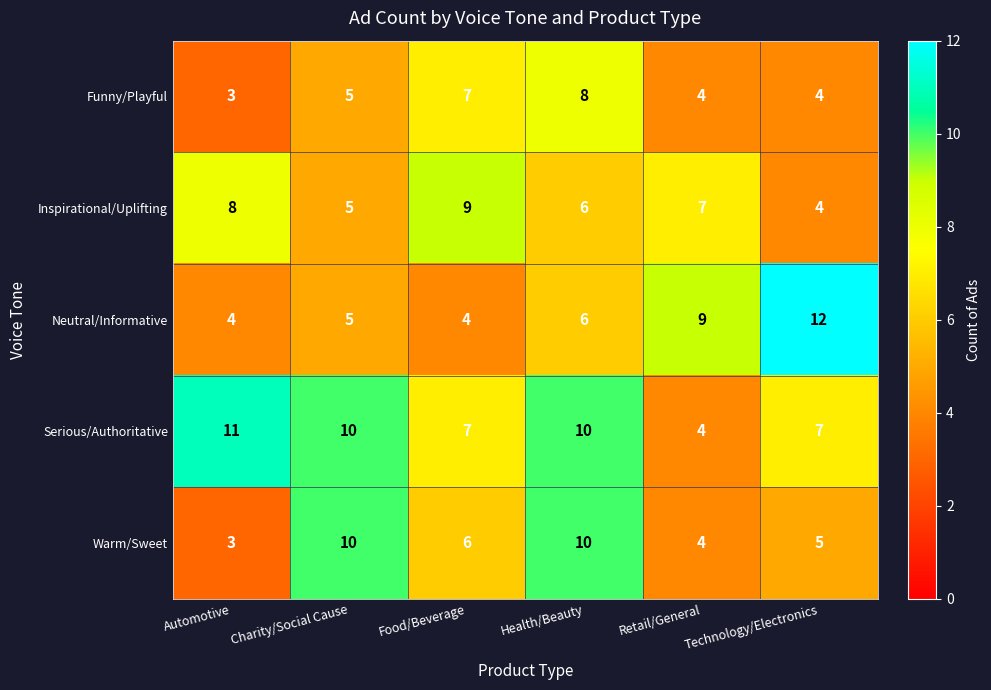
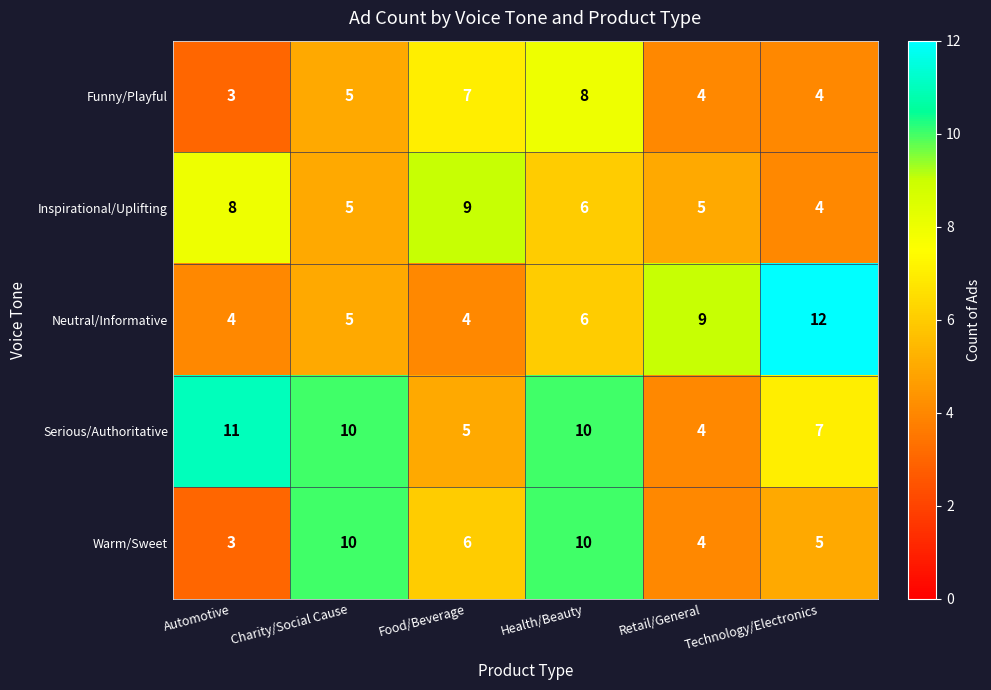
  {
    "Funny/Playful": {
      "Automotive": 3,
      "Charity/Social Cause": 5,
      "Food/Beverage": 7,
      "Health/Beauty": 8,
      "Retail/General": 4,
      "Technology/Electronics": 4
    },
    "Inspirational/Uplifting": {
      "Automotive": 8,
      "Charity/Social Cause": 5,
      "Food/Beverage": 9,
      "Health/Beauty": 6,
-     "Retail/General": 7,
+     "Retail/General": 5,
      "Technology/Electronics": 4
    },
    "Neutral/Informative": {
      "Automotive": 4,
      "Charity/Social Cause": 5,
      "Food/Beverage": 4,
      "Health/Beauty": 6,
      "Retail/General": 9,
      "Technology/Electronics": 12
    },
    "Serious/Authoritative": {
      "Automotive": 11,
      "Charity/Social Cause": 10,
-     "Food/Beverage": 7,
+     "Food/Beverage": 5,
      "Health/Beauty": 10,
      "Retail/General": 4,
      "Technology/Electronics": 7
    },
    "Warm/Sweet": {
      "Automotive": 3,
      "Charity/Social Cause": 10,
      "Food/Beverage": 6,
      "Health/Beauty": 10,
      "Retail/General": 4,
      "Technology/Electronics": 5
    }
  }
